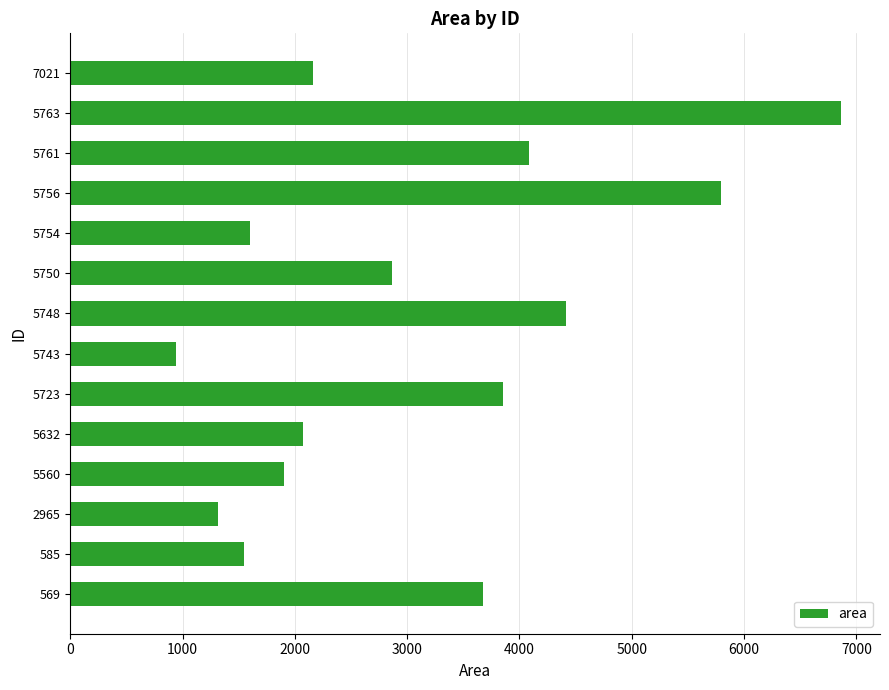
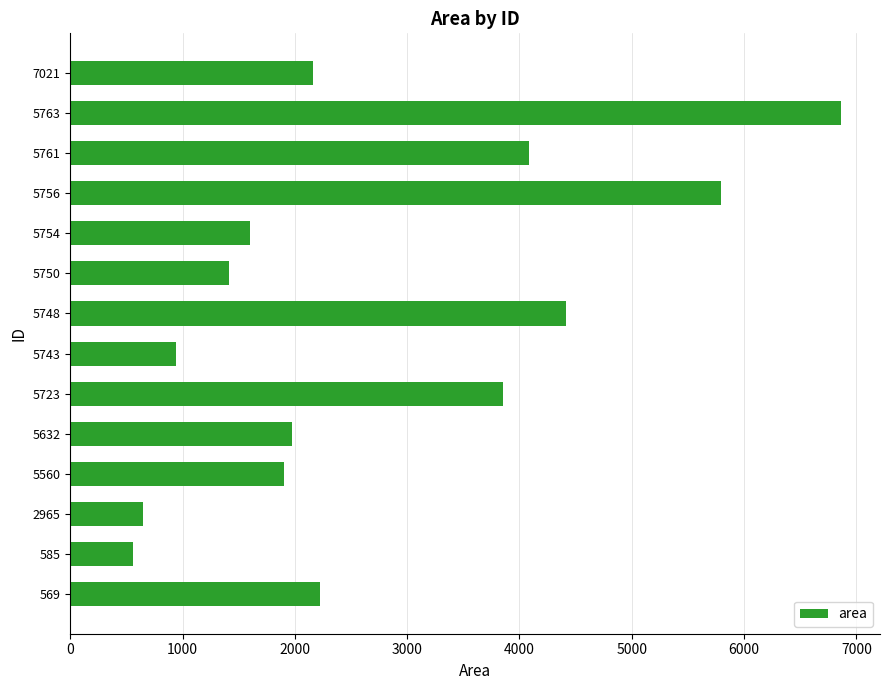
  {
    "7021": 2160,
    "5763": 6870,
    "5761": 4080,
    "5756": 5800,
    "5754": 1600,
-   "5750": 2860,
+   "5750": 1420,
    "5748": 4410,
    "5743": 940,
    "5723": 3850,
-   "5632": 2070,
+   "5632": 1970,
    "5560": 1900,
-   "2965": 1320,
-   "585": 1540,
-   "569": 3670
+   "2965": 650,
+   "585": 560,
+   "569": 2220
  }
